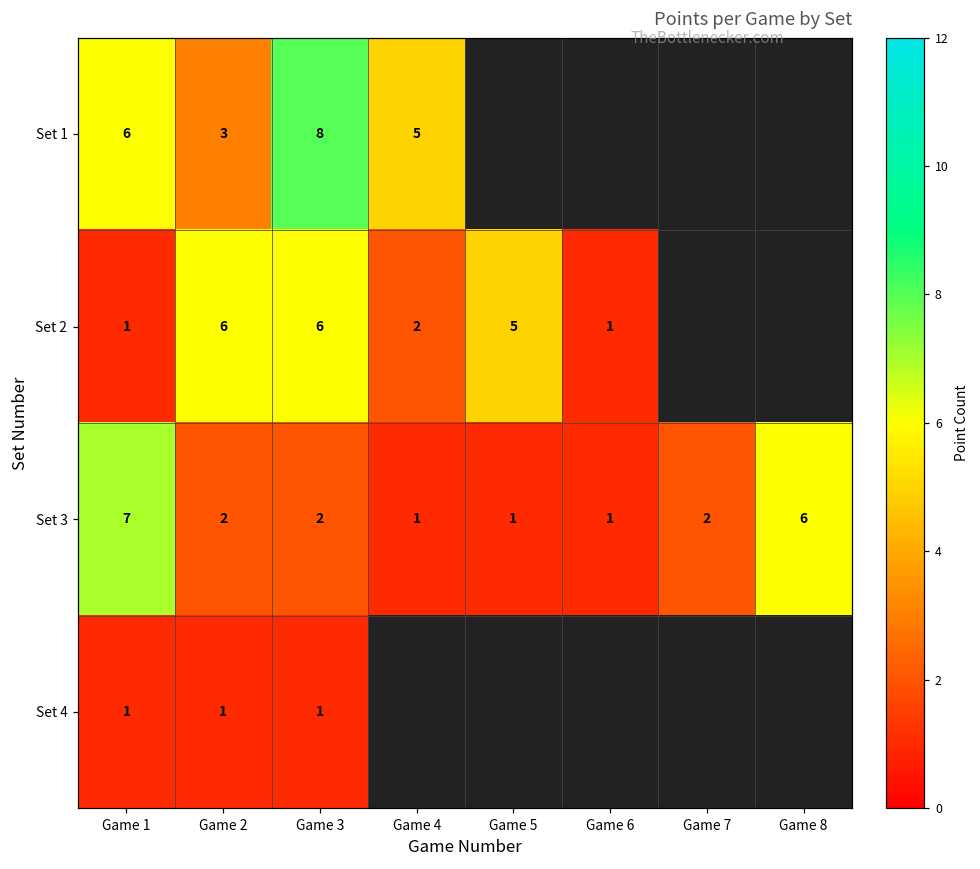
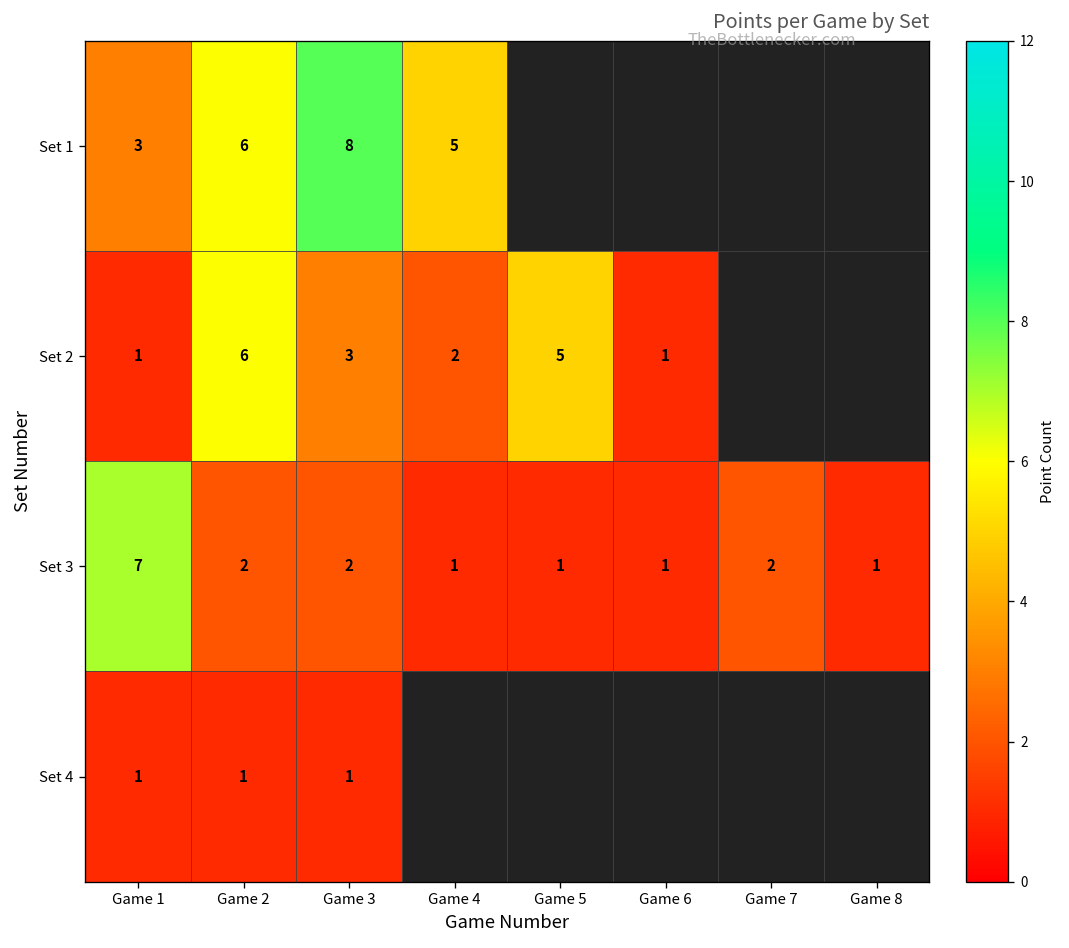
  {
    "Set 1": {
-     "Game 1": 6,
-     "Game 2": 3,
+     "Game 1": 3,
+     "Game 2": 6,
      "Game 3": 8,
      "Game 4": 5
    },
    "Set 2": {
      "Game 1": 1,
      "Game 2": 6,
-     "Game 3": 6,
+     "Game 3": 3,
      "Game 4": 2,
      "Game 5": 5,
      "Game 6": 1
    },
    "Set 3": {
      "Game 1": 7,
      "Game 2": 2,
      "Game 3": 2,
      "Game 4": 1,
      "Game 5": 1,
      "Game 6": 1,
      "Game 7": 2,
-     "Game 8": 6
+     "Game 8": 1
    },
    "Set 4": {
      "Game 1": 1,
      "Game 2": 1,
      "Game 3": 1
    }
  }
